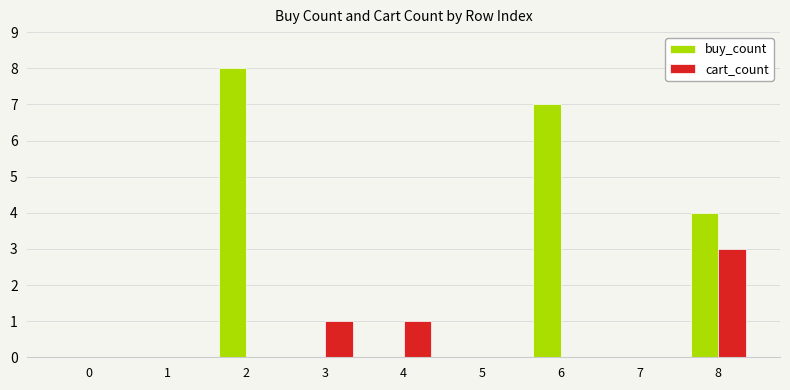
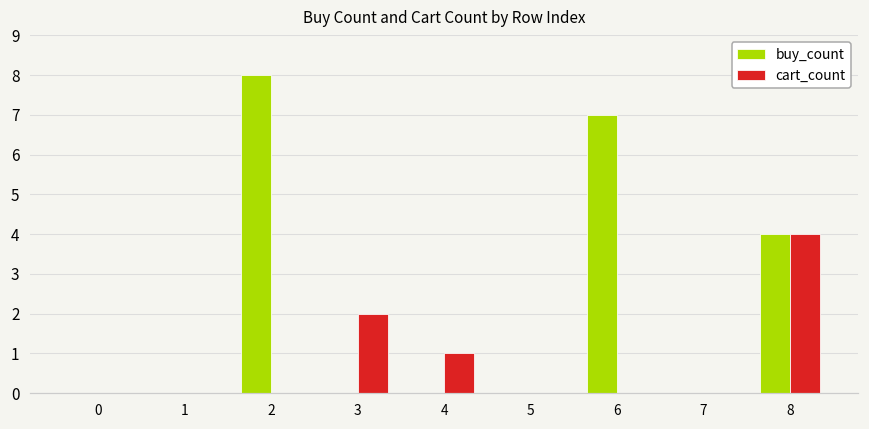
  {
    "buy_count": {
      "0": 0,
      "1": 0,
      "2": 8,
      "3": 0,
      "4": 0,
      "5": 0,
      "6": 7,
      "7": 0,
      "8": 4
    },
    "cart_count": {
      "0": 0,
      "1": 0,
      "2": 0,
-     "3": 1,
+     "3": 2,
      "4": 1,
      "5": 0,
      "6": 0,
      "7": 0,
-     "8": 3
+     "8": 4
    }
  }
